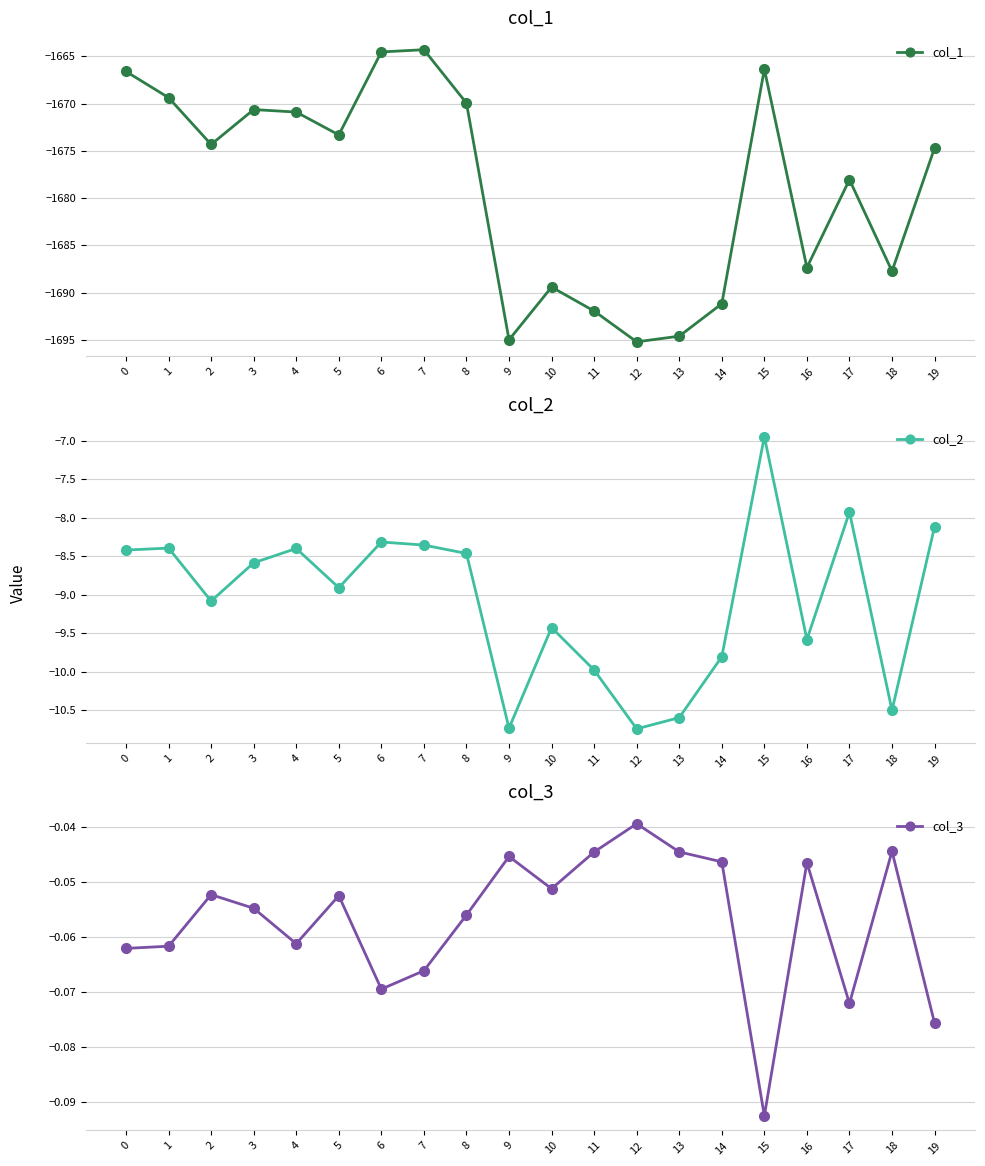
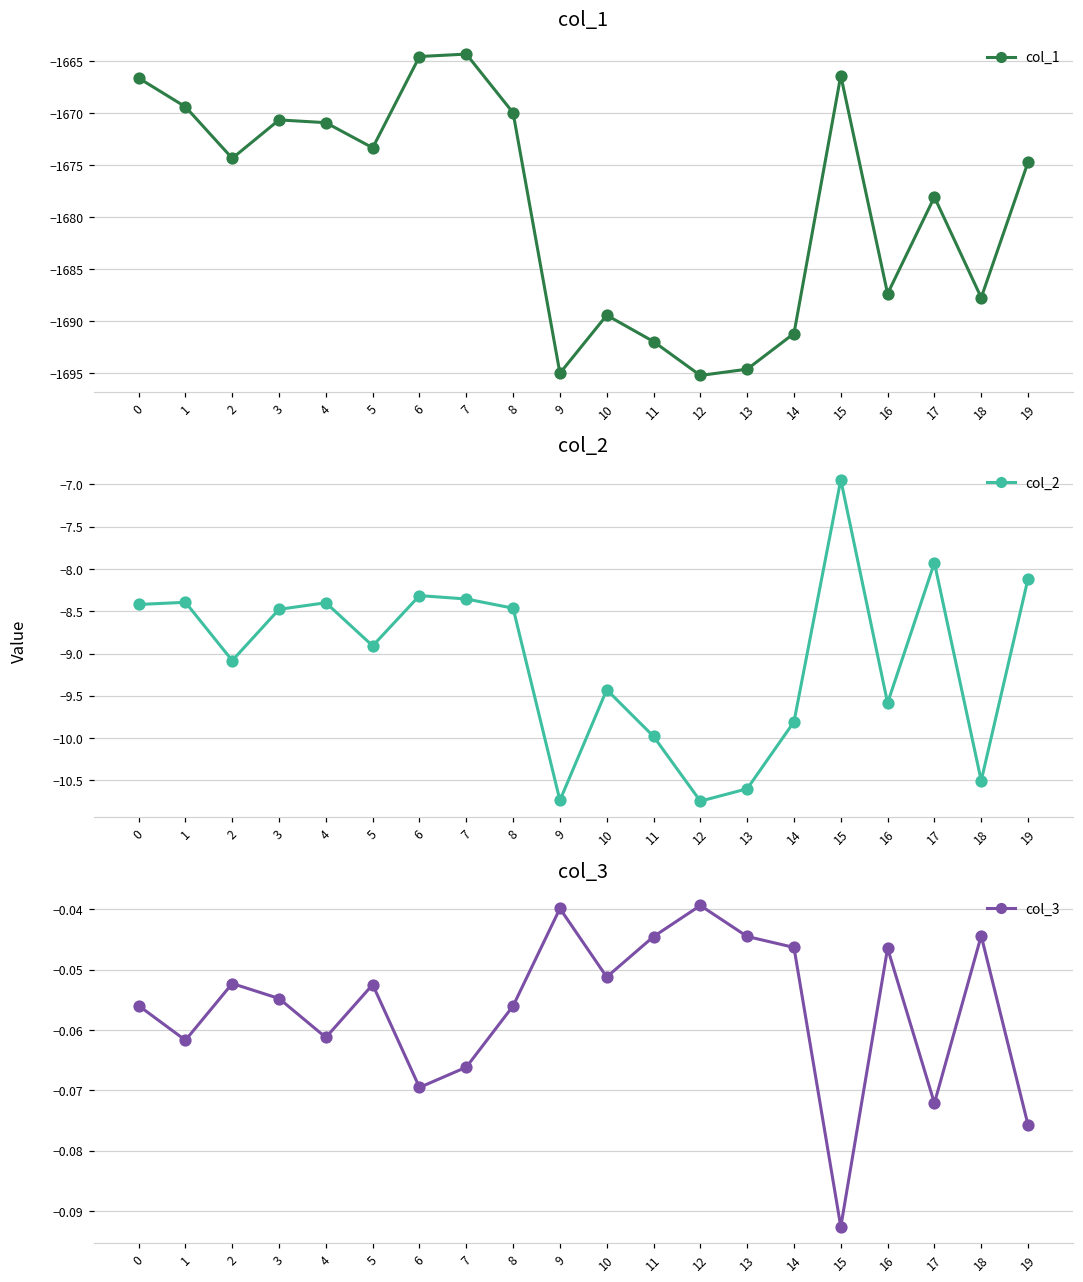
  {
    "col_1": {
      "0": -1667,
      "1": -1669,
      "2": -1674,
      "3": -1671,
      "4": -1671,
      "5": -1673,
      "6": -1665,
      "7": -1664,
      "8": -1670,
      "9": -1695,
      "10": -1689,
      "11": -1692,
      "12": -1695,
      "13": -1695,
      "14": -1691,
      "15": -1666,
      "16": -1687,
      "17": -1678,
      "18": -1688,
      "19": -1675
    },
    "col_2": {
      "0": -8.4,
      "1": -8.4,
      "2": -9.1,
-     "3": -8.6,
+     "3": -8.5,
      "4": -8.4,
      "5": -8.9,
      "6": -8.3,
      "7": -8.4,
      "8": -8.5,
      "9": -10.7,
      "10": -9.4,
      "11": -10.0,
      "12": -10.7,
      "13": -10.6,
      "14": -9.8,
      "15": -6.9,
      "16": -9.6,
      "17": -7.9,
      "18": -10.5,
      "19": -8.1
    },
    "col_3": {
-     "0": -0.062,
+     "0": -0.056,
      "1": -0.062,
      "2": -0.052,
      "3": -0.055,
      "4": -0.061,
      "5": -0.053,
      "6": -0.070,
      "7": -0.066,
      "8": -0.056,
-     "9": -0.045,
+     "9": -0.040,
      "10": -0.051,
      "11": -0.045,
      "12": -0.039,
      "13": -0.045,
      "14": -0.046,
      "15": -0.093,
      "16": -0.046,
      "17": -0.072,
      "18": -0.044,
      "19": -0.076
    }
  }
